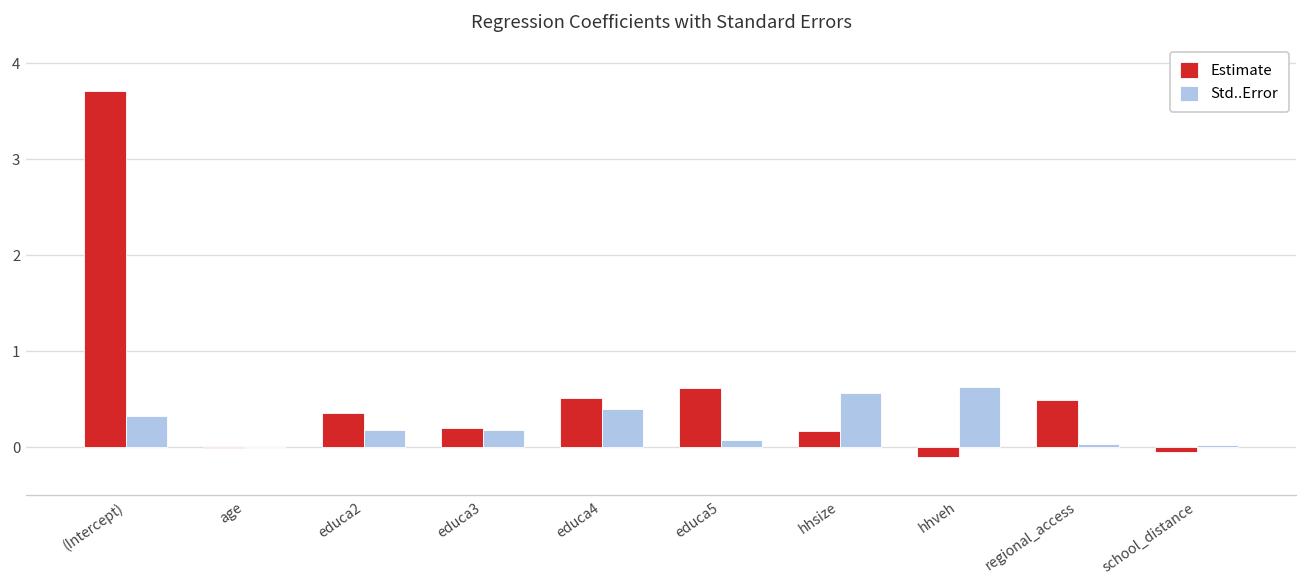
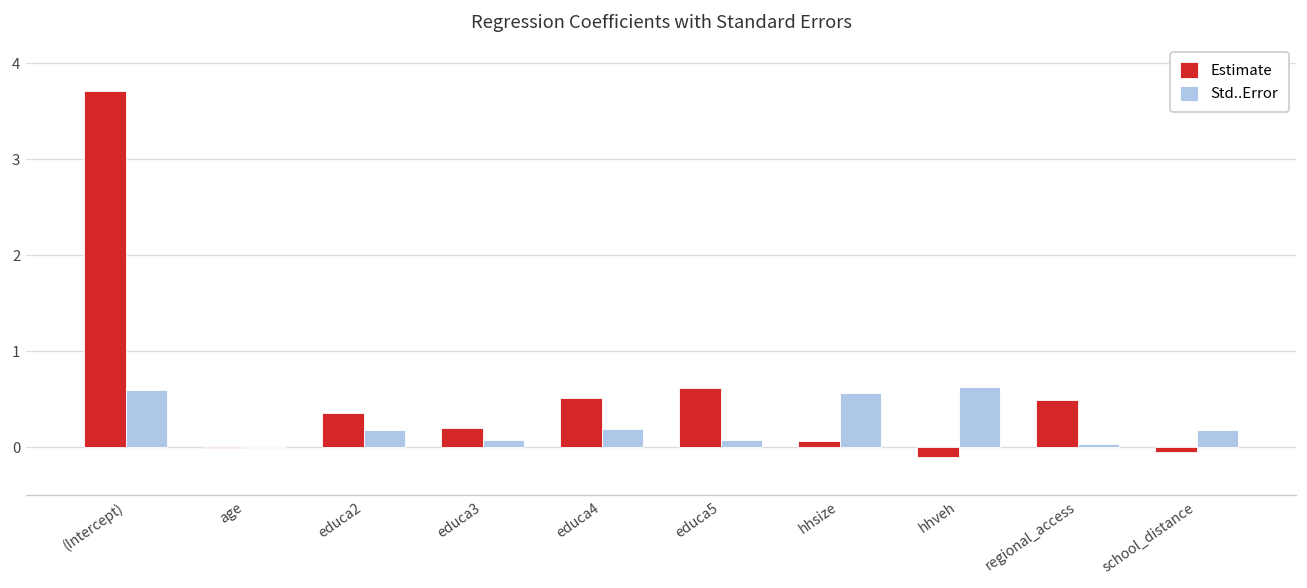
  {
    "Estimate": {
      "(Intercept)": 3.7,
      "educa2": 0.4,
      "educa3": 0.2,
      "educa4": 0.5,
      "educa5": 0.6,
-     "hhsize": 0.2,
+     "hhsize": 0.1,
      "hhveh": -0.1,
      "regional_access": 0.5,
      "school_distance": 0.0
    },
    "Std..Error": {
-     "(Intercept)": 0.3,
+     "(Intercept)": 0.6,
      "educa2": 0.2,
-     "educa3": 0.2,
-     "educa4": 0.4,
+     "educa3": 0.1,
+     "educa4": 0.2,
      "educa5": 0.1,
      "hhsize": 0.6,
      "hhveh": 0.6,
-     "school_distance": 0.0
+     "school_distance": 0.2
    }
  }
